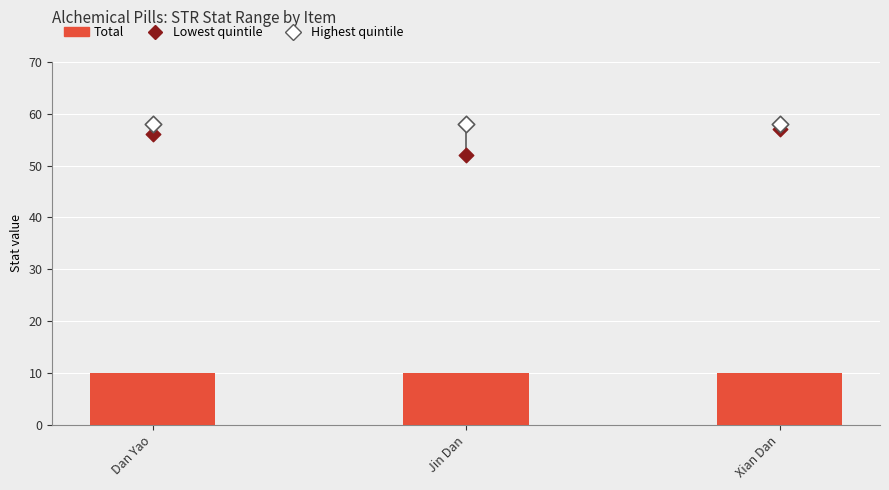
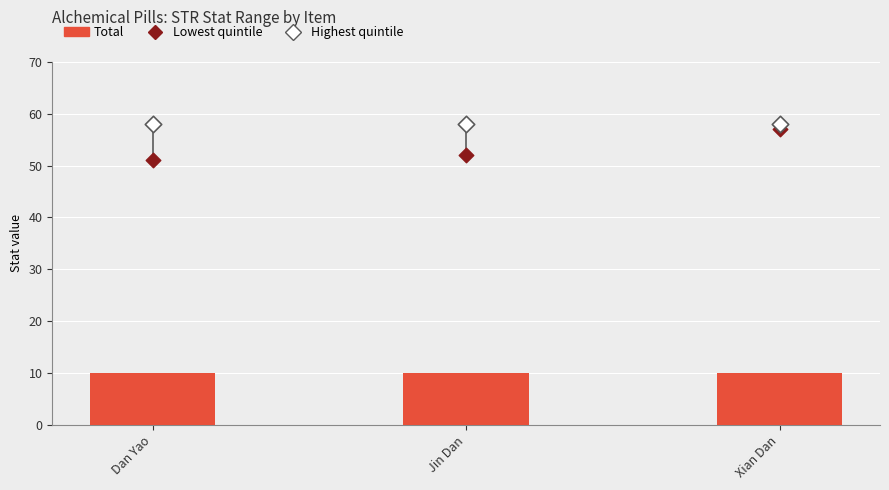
  {
    "Lowest quintile": {
-     "Dan Yao": 56
+     "Dan Yao": 51
    },
    "Total": {
      "Dan Yao": 10,
      "Jin Dan": 10,
      "Xian Dan": 10
    }
  }
